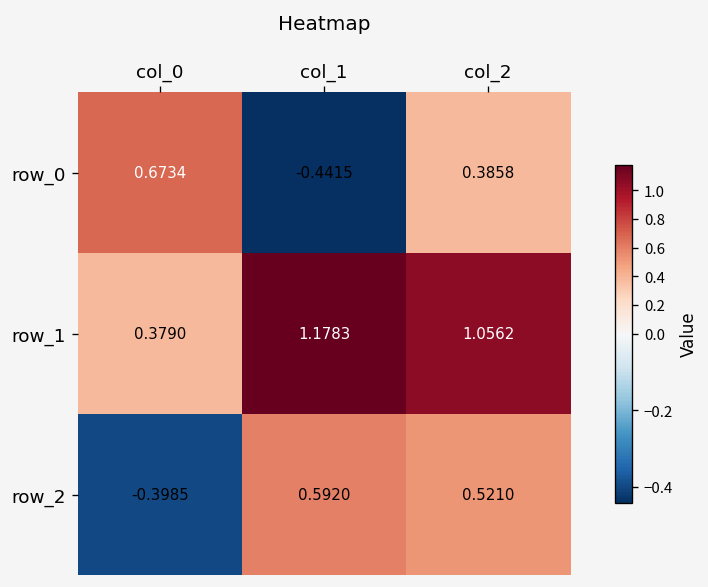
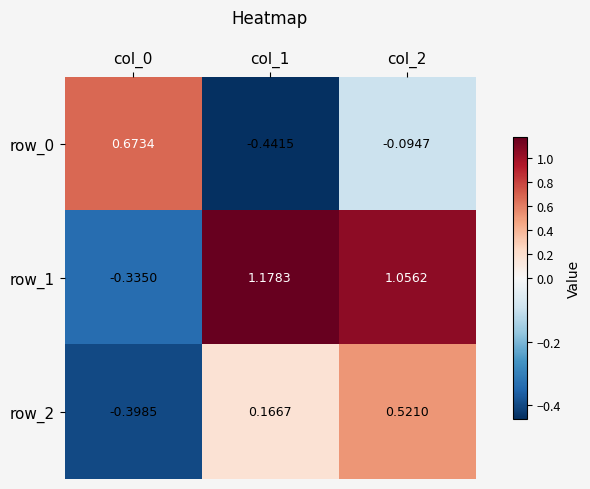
  {
    "row_0": {
      "col_0": 0.6734,
      "col_1": -0.4415,
-     "col_2": 0.3858
+     "col_2": -0.0947
    },
    "row_1": {
-     "col_0": 0.3790,
+     "col_0": -0.3350,
      "col_1": 1.1783,
      "col_2": 1.0562
    },
    "row_2": {
      "col_0": -0.3985,
-     "col_1": 0.5920,
+     "col_1": 0.1667,
      "col_2": 0.5210
    }
  }
